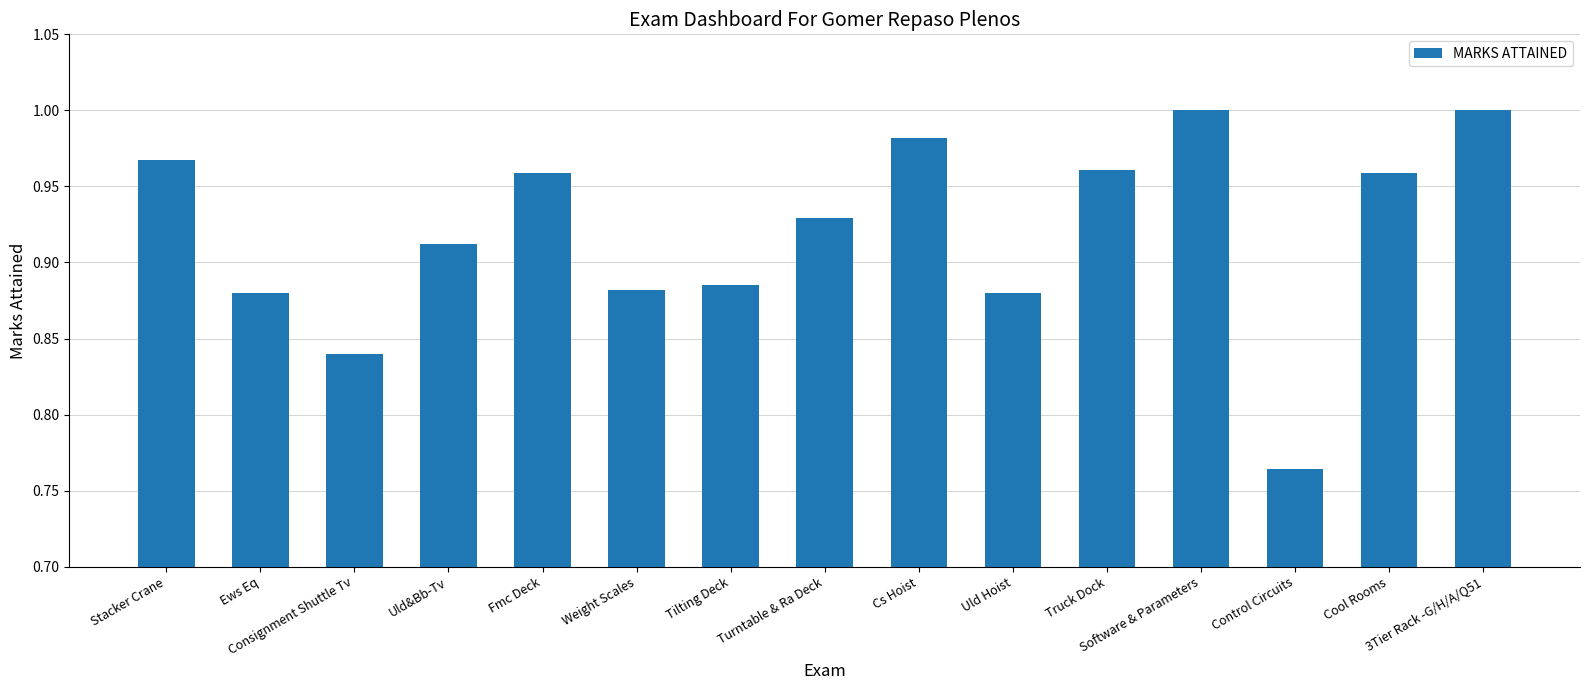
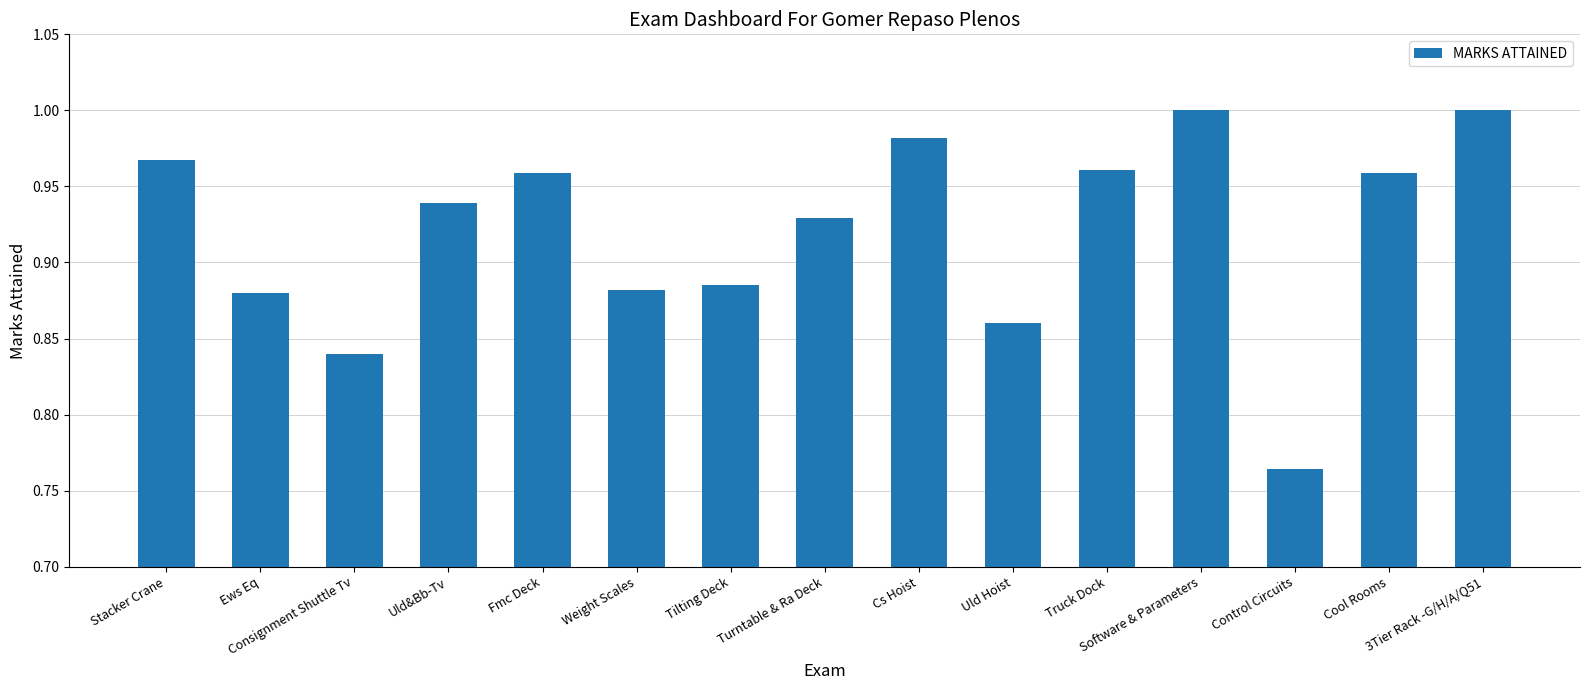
  {
    "Stacker Crane": 0.968,
    "Ews Eq": 0.880,
    "Consignment Shuttle Tv": 0.840,
-   "Uld&Bb-Tv": 0.912,
+   "Uld&Bb-Tv": 0.939,
    "Fmc Deck": 0.959,
    "Weight Scales": 0.882,
    "Tilting Deck": 0.885,
    "Turntable & Ra Deck": 0.929,
    "Cs Hoist": 0.982,
-   "Uld Hoist": 0.88,
+   "Uld Hoist": 0.86,
    "Truck Dock": 0.961,
    "Software & Parameters": 1.000,
    "Control Circuits": 0.764,
    "Cool Rooms": 0.959,
    "3Tier Rack -G/H/A/Q51": 1.000
  }
